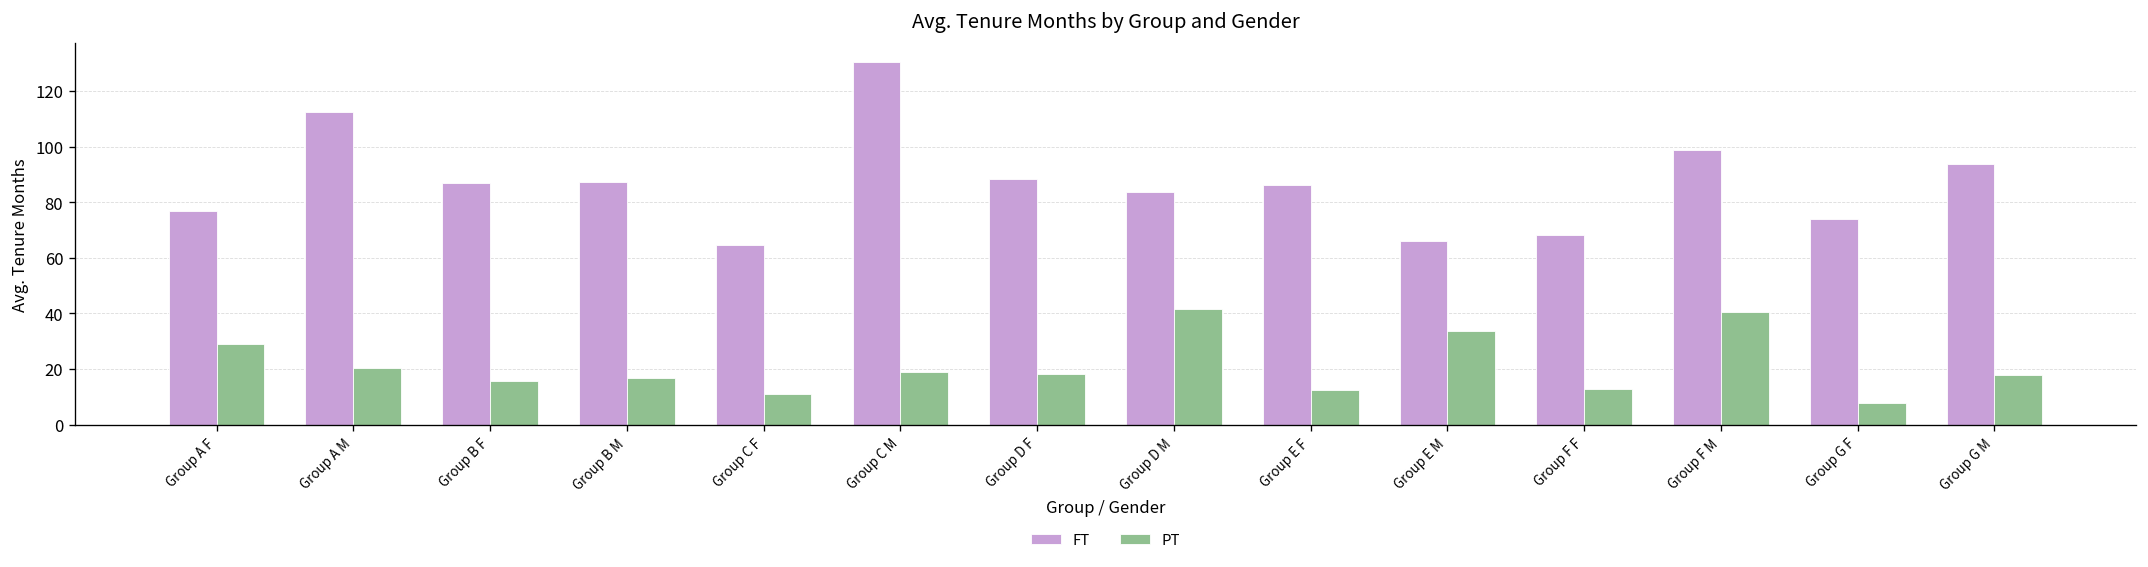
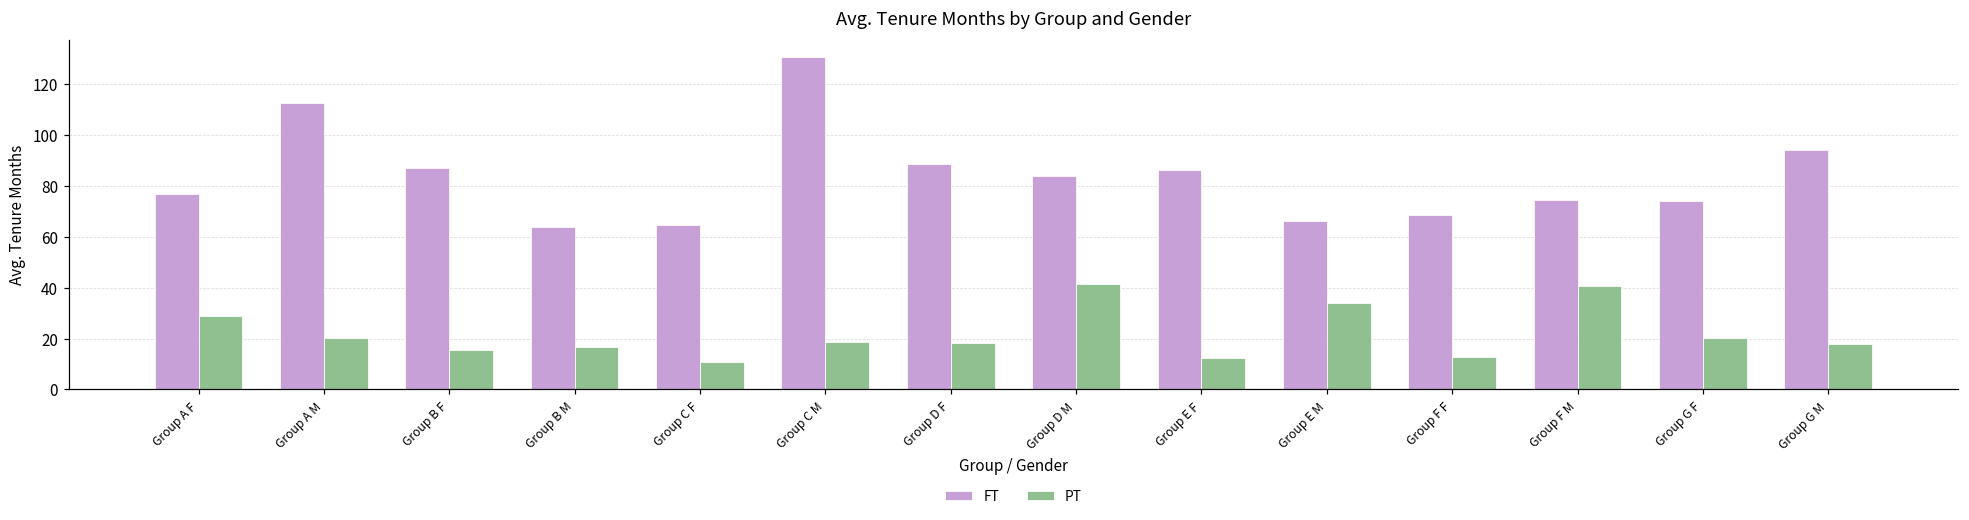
  {
    "FT": {
      "Group A F": 77,
      "Group A M": 113,
      "Group B F": 87,
-     "Group B M": 87,
+     "Group B M": 64,
      "Group C F": 65,
      "Group C M": 131,
      "Group D F": 88,
      "Group D M": 84,
      "Group E F": 86,
      "Group E M": 66,
      "Group F F": 68,
-     "Group F M": 99,
+     "Group F M": 74,
      "Group G F": 74,
      "Group G M": 94
    },
    "PT": {
      "Group A F": 29,
      "Group A M": 20,
      "Group B F": 16,
      "Group B M": 17,
      "Group C F": 11,
      "Group C M": 19,
      "Group D F": 18,
      "Group D M": 41,
      "Group E F": 12,
      "Group E M": 34,
      "Group F F": 13,
      "Group F M": 41,
-     "Group G F": 8,
+     "Group G F": 20,
      "Group G M": 18
    }
  }
